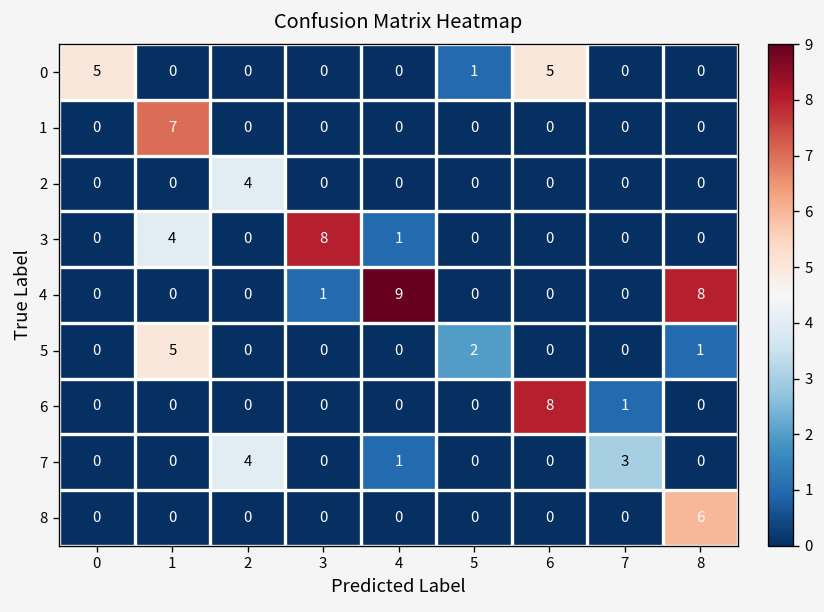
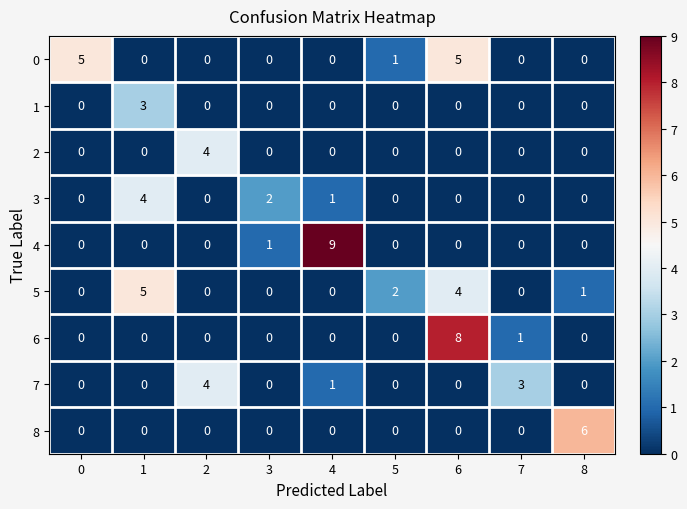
  {
    "0": {
      "0": 5,
      "1": 0,
      "2": 0,
      "3": 0,
      "4": 0,
      "5": 1,
      "6": 5,
      "7": 0,
      "8": 0
    },
    "1": {
      "0": 0,
-     "1": 7,
+     "1": 3,
      "2": 0,
      "3": 0,
      "4": 0,
      "5": 0,
      "6": 0,
      "7": 0,
      "8": 0
    },
    "2": {
      "0": 0,
      "1": 0,
      "2": 4,
      "3": 0,
      "4": 0,
      "5": 0,
      "6": 0,
      "7": 0,
      "8": 0
    },
    "3": {
      "0": 0,
      "1": 4,
      "2": 0,
-     "3": 8,
+     "3": 2,
      "4": 1,
      "5": 0,
      "6": 0,
      "7": 0,
      "8": 0
    },
    "4": {
      "0": 0,
      "1": 0,
      "2": 0,
      "3": 1,
      "4": 9,
      "5": 0,
      "6": 0,
      "7": 0,
-     "8": 8
+     "8": 0
    },
    "5": {
      "0": 0,
      "1": 5,
      "2": 0,
      "3": 0,
      "4": 0,
      "5": 2,
-     "6": 0,
+     "6": 4,
      "7": 0,
      "8": 1
    },
    "6": {
      "0": 0,
      "1": 0,
      "2": 0,
      "3": 0,
      "4": 0,
      "5": 0,
      "6": 8,
      "7": 1,
      "8": 0
    },
    "7": {
      "0": 0,
      "1": 0,
      "2": 4,
      "3": 0,
      "4": 1,
      "5": 0,
      "6": 0,
      "7": 3,
      "8": 0
    },
    "8": {
      "0": 0,
      "1": 0,
      "2": 0,
      "3": 0,
      "4": 0,
      "5": 0,
      "6": 0,
      "7": 0,
      "8": 6
    }
  }
